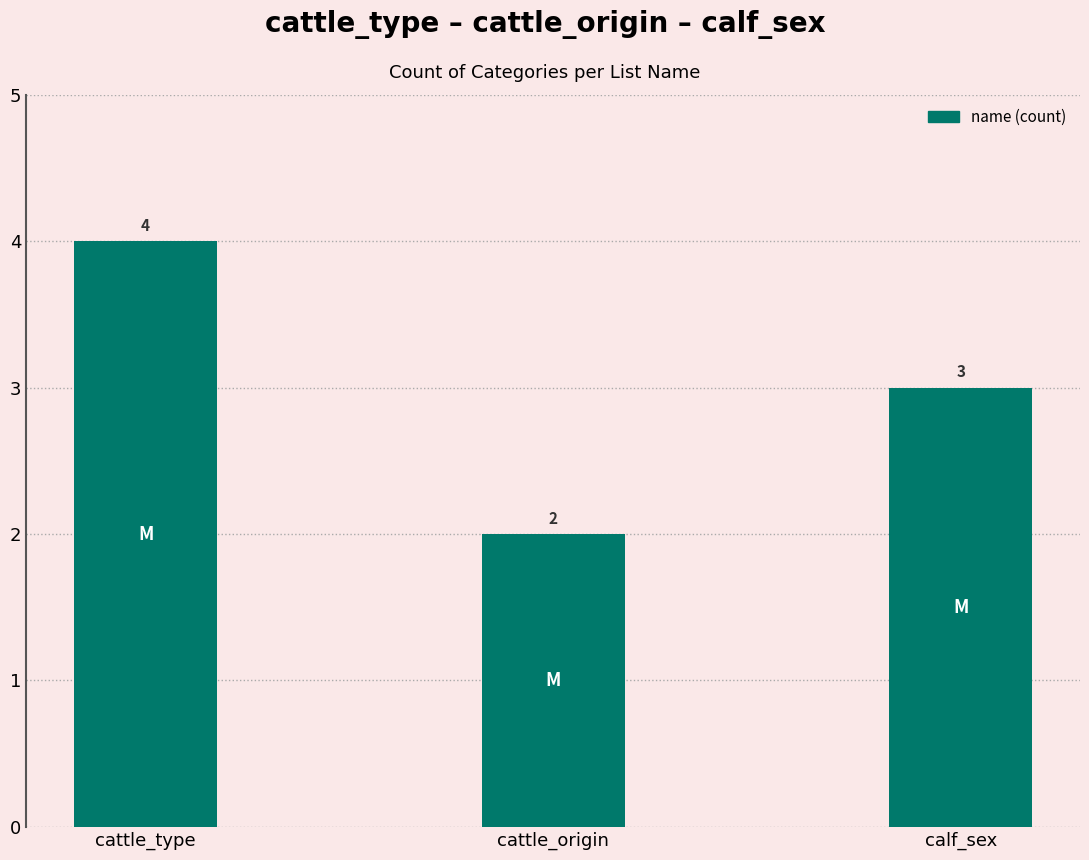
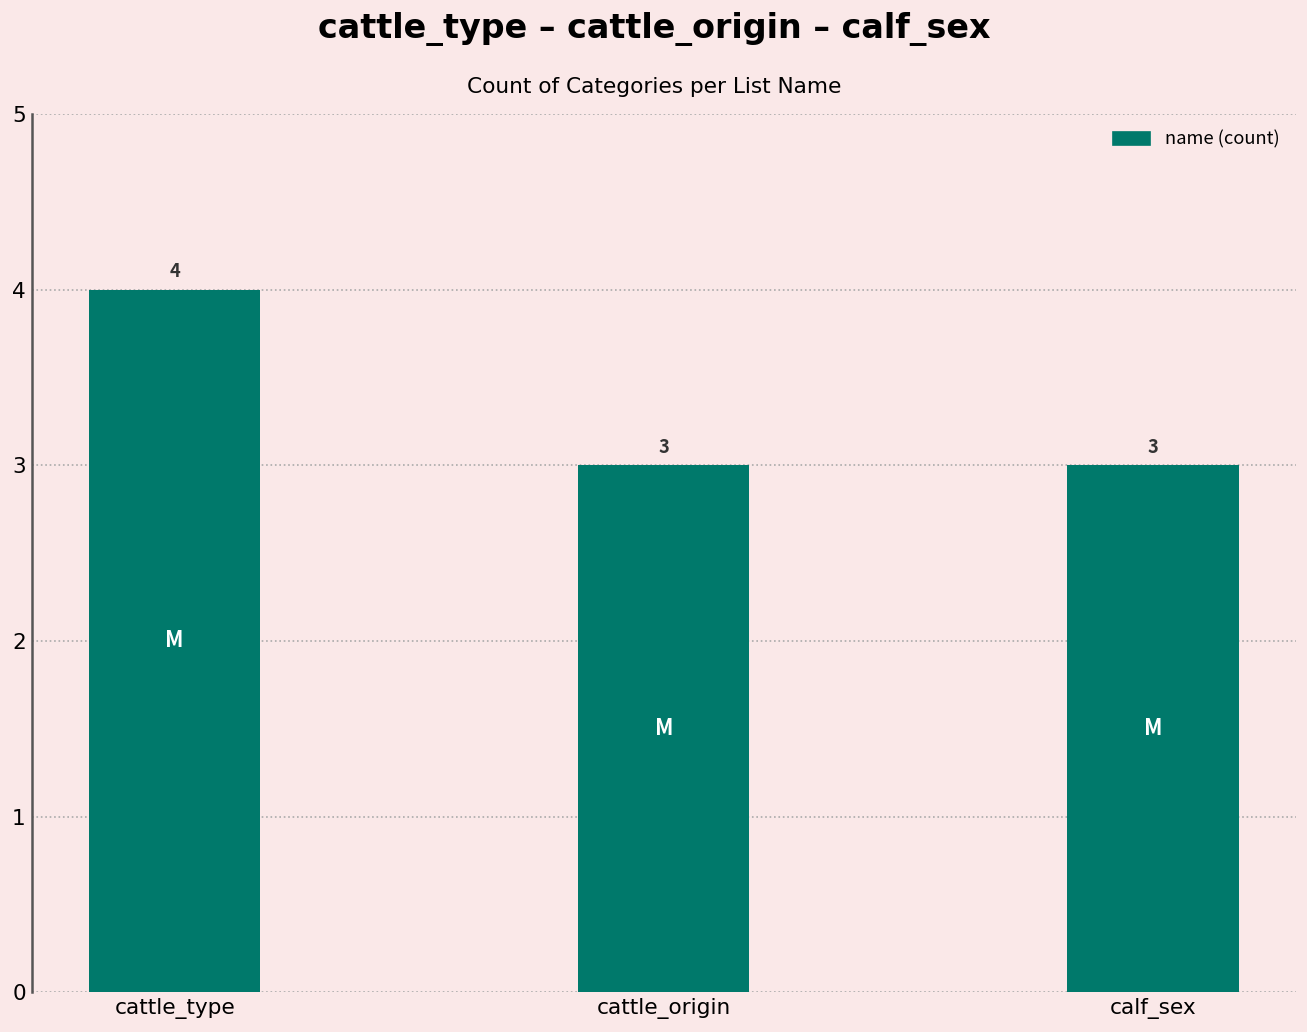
  {
    "cattle_type": 4,
-   "cattle_origin": 2,
+   "cattle_origin": 3,
    "calf_sex": 3
  }
